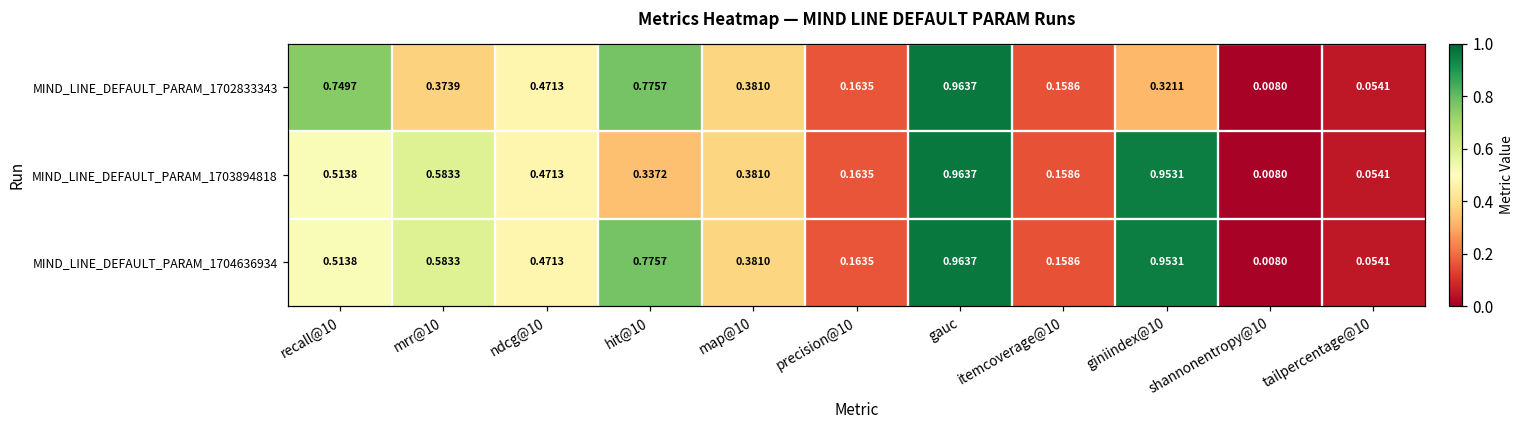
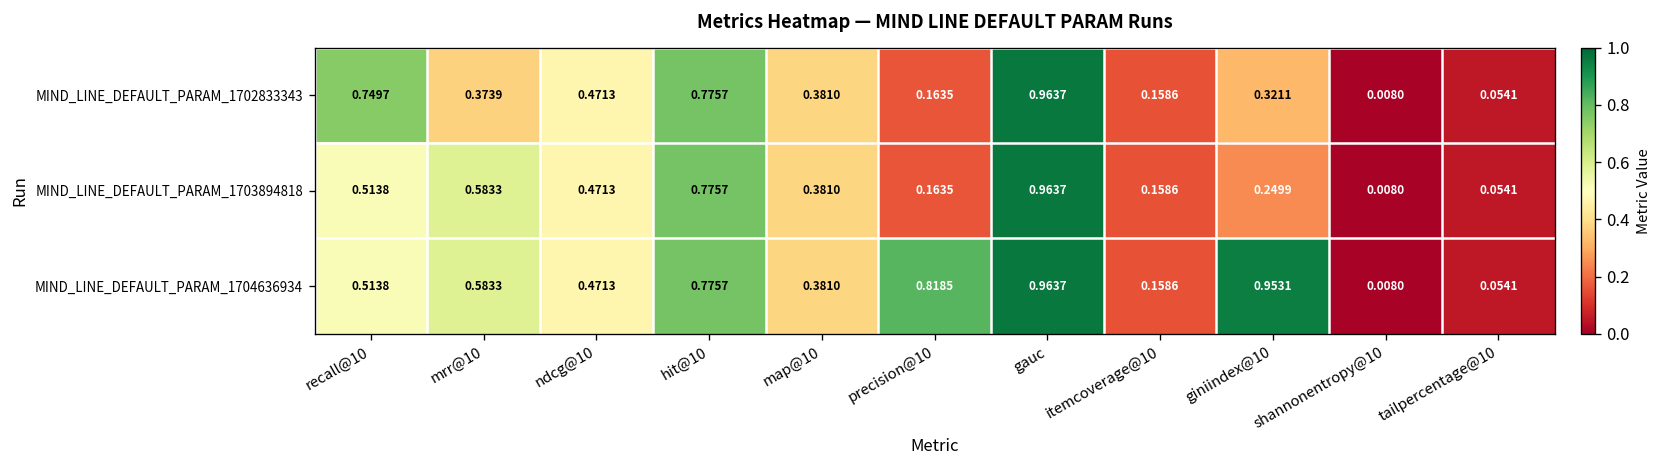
  {
    "MIND_LINE_DEFAULT_PARAM_1702833343": {
      "recall@10": 0.7497,
      "mrr@10": 0.3739,
      "ndcg@10": 0.4713,
      "hit@10": 0.7757,
      "map@10": 0.3810,
      "precision@10": 0.1635,
      "gauc": 0.9637,
      "itemcoverage@10": 0.1586,
      "giniindex@10": 0.3211,
      "shannonentropy@10": 0.0080,
      "tailpercentage@10": 0.0541
    },
    "MIND_LINE_DEFAULT_PARAM_1703894818": {
      "recall@10": 0.5138,
      "mrr@10": 0.5833,
      "ndcg@10": 0.4713,
-     "hit@10": 0.3372,
+     "hit@10": 0.7757,
      "map@10": 0.3810,
      "precision@10": 0.1635,
      "gauc": 0.9637,
      "itemcoverage@10": 0.1586,
-     "giniindex@10": 0.9531,
+     "giniindex@10": 0.2499,
      "shannonentropy@10": 0.0080,
      "tailpercentage@10": 0.0541
    },
    "MIND_LINE_DEFAULT_PARAM_1704636934": {
      "recall@10": 0.5138,
      "mrr@10": 0.5833,
      "ndcg@10": 0.4713,
      "hit@10": 0.7757,
      "map@10": 0.3810,
-     "precision@10": 0.1635,
+     "precision@10": 0.8185,
      "gauc": 0.9637,
      "itemcoverage@10": 0.1586,
      "giniindex@10": 0.9531,
      "shannonentropy@10": 0.0080,
      "tailpercentage@10": 0.0541
    }
  }
